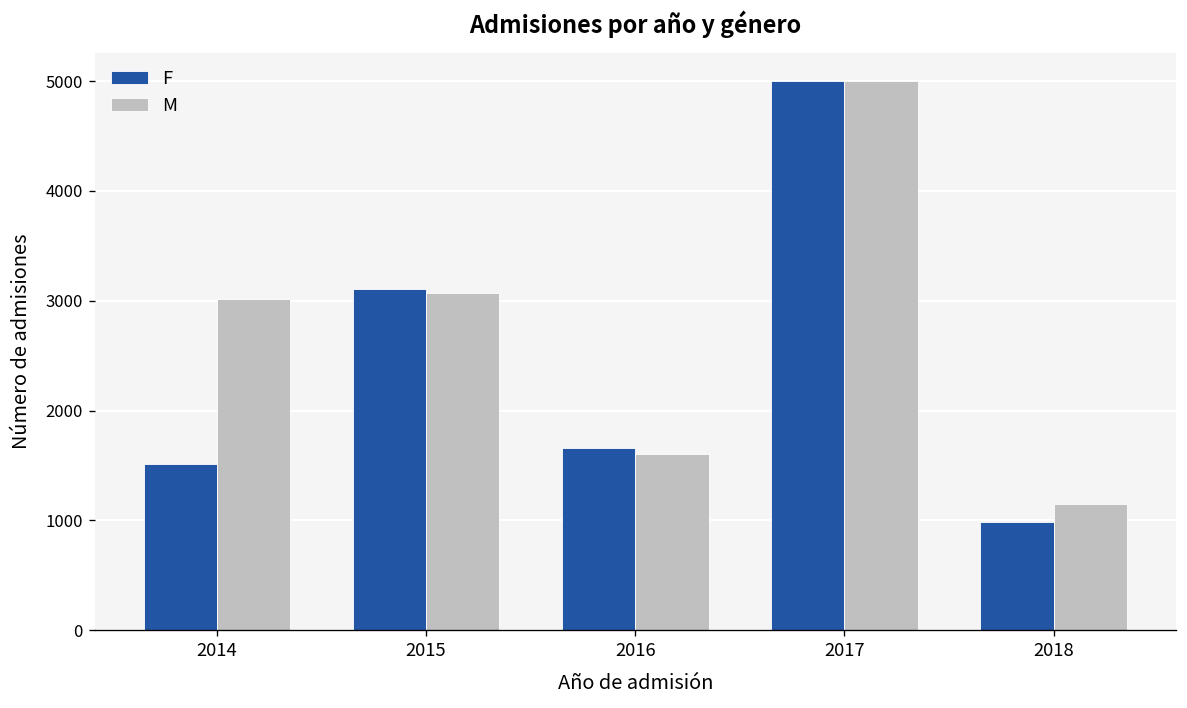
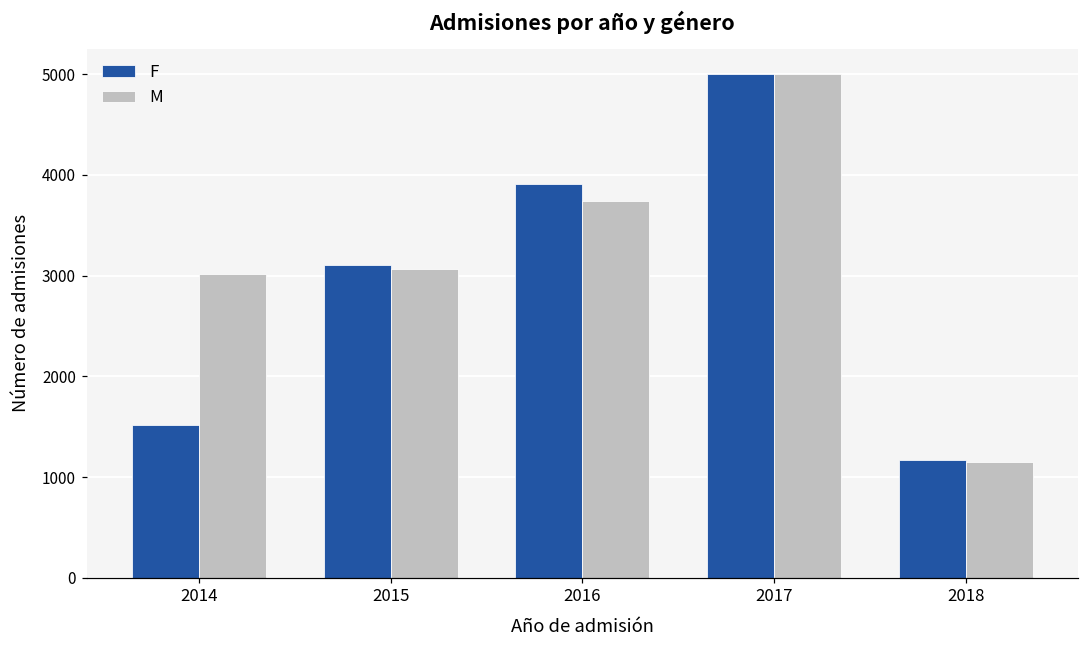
  {
    "F": {
      "2014": 1500,
      "2015": 3100,
-     "2016": 1700,
+     "2016": 3900,
      "2017": 5000,
-     "2018": 1000
+     "2018": 1200
    },
    "M": {
      "2014": 3000,
      "2015": 3100,
-     "2016": 1600,
+     "2016": 3700,
      "2017": 5000,
      "2018": 1100
    }
  }
